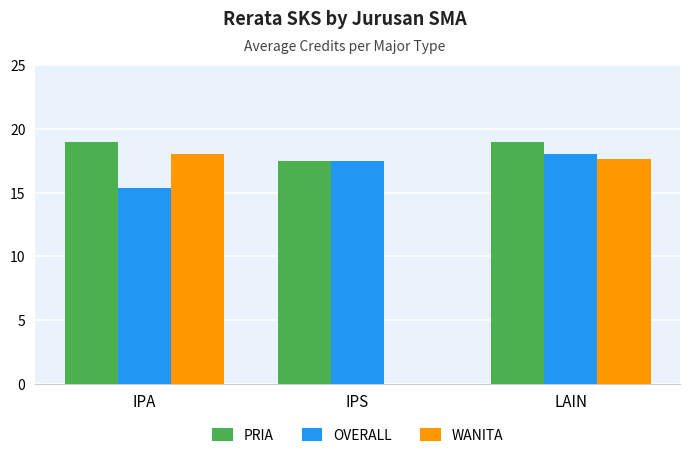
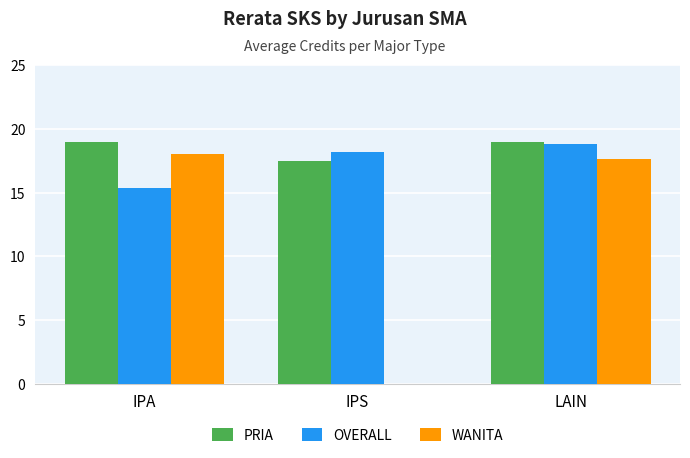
  {
    "PRIA": {
      "IPA": 19.0,
      "IPS": 17.5,
      "LAIN": 19.0
    },
    "OVERALL": {
      "IPA": 15.4,
-     "IPS": 17.5,
-     "LAIN": 18.0
+     "IPS": 18.2,
+     "LAIN": 18.8
    },
    "WANITA": {
      "IPA": 18.0,
      "IPS": 0.0,
      "LAIN": 17.7
    }
  }
